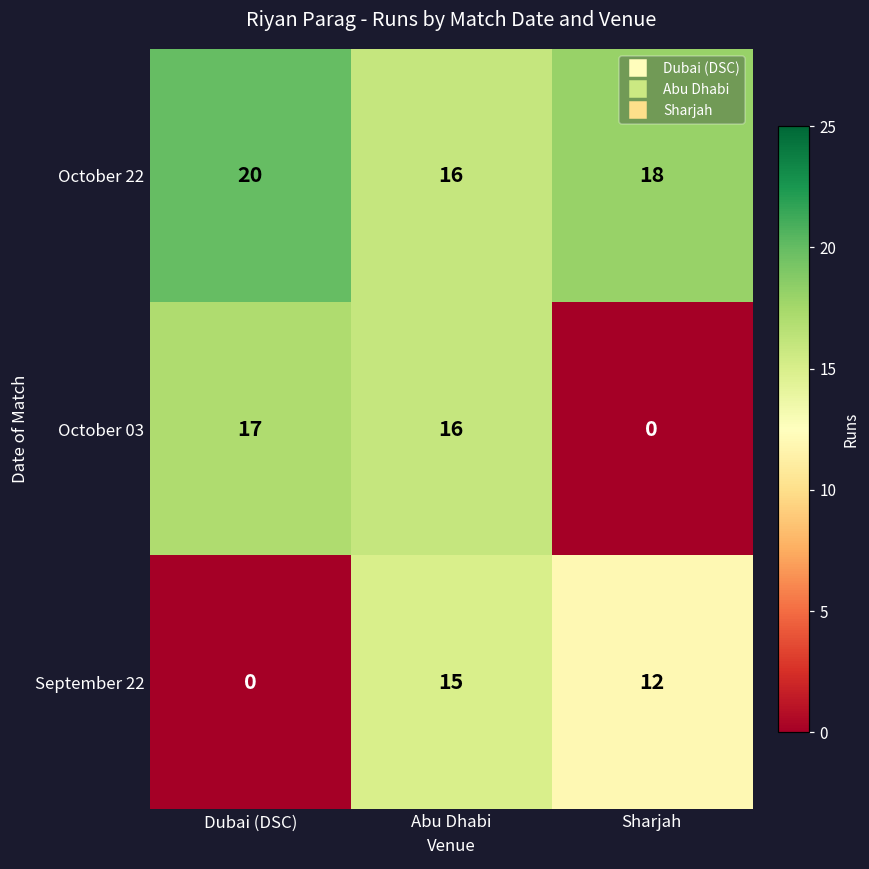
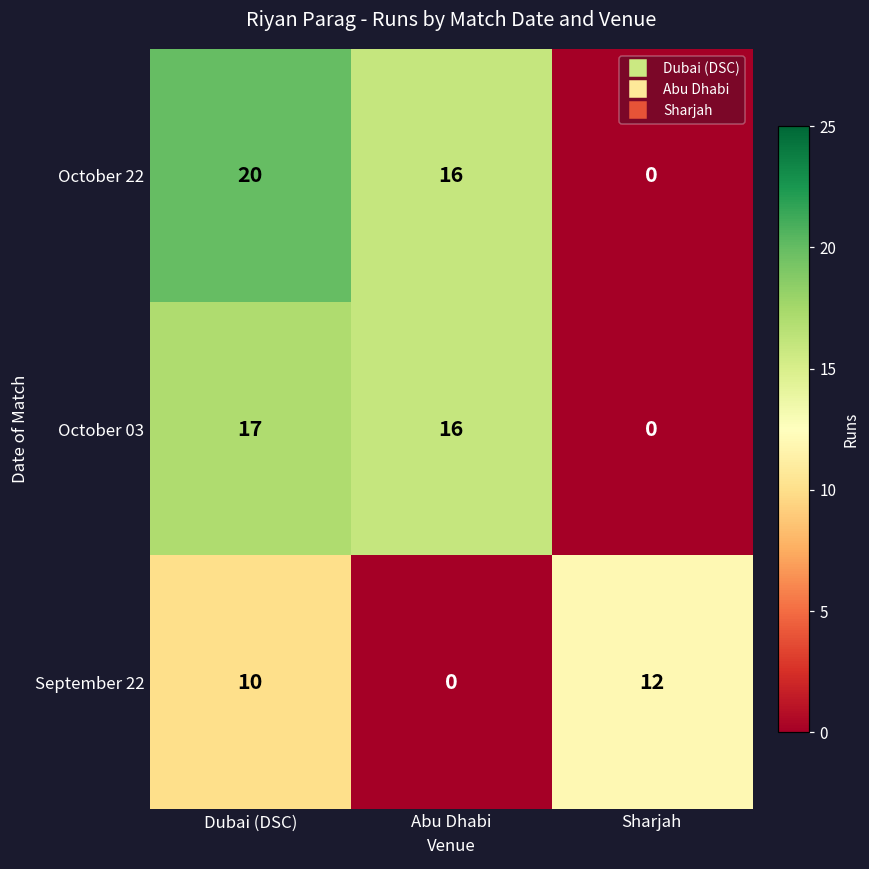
  {
    "October 22": {
      "Dubai (DSC)": 20,
      "Abu Dhabi": 16,
-     "Sharjah": 18
+     "Sharjah": 0
    },
    "October 03": {
      "Dubai (DSC)": 17,
      "Abu Dhabi": 16,
      "Sharjah": 0
    },
    "September 22": {
-     "Dubai (DSC)": 0,
-     "Abu Dhabi": 15,
+     "Dubai (DSC)": 10,
+     "Abu Dhabi": 0,
      "Sharjah": 12
    }
  }
